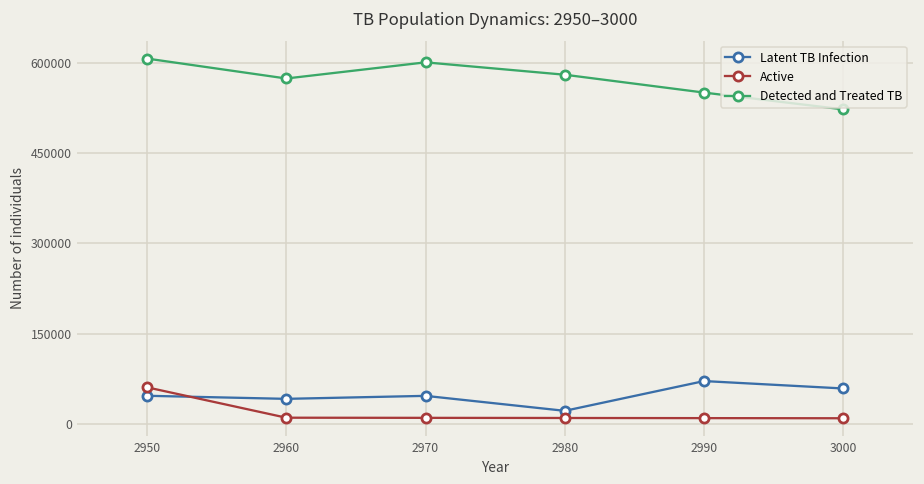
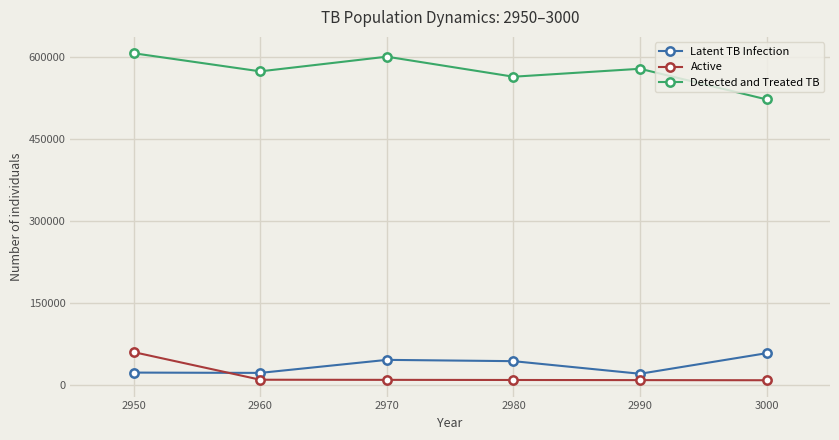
  {
    "Latent TB Infection": {
-     "2950": 50000,
-     "2960": 40000,
+     "2950": 20000,
+     "2960": 20000,
      "2970": 50000,
-     "2980": 20000,
-     "2990": 70000,
+     "2980": 40000,
+     "2990": 20000,
      "3000": 60000
    },
    "Active": {
      "2950": 60000,
      "2960": 10000,
      "2970": 10000,
      "2980": 10000,
      "2990": 10000,
      "3000": 10000
    },
    "Detected and Treated TB": {
      "2950": 610000,
      "2960": 570000,
      "2970": 600000,
-     "2980": 580000,
-     "2990": 550000,
+     "2980": 560000,
+     "2990": 580000,
      "3000": 520000
    }
  }
